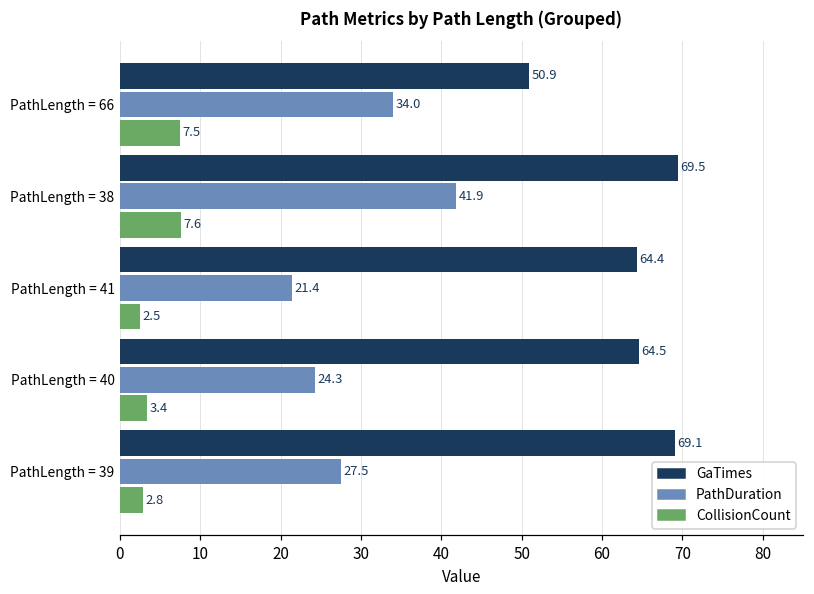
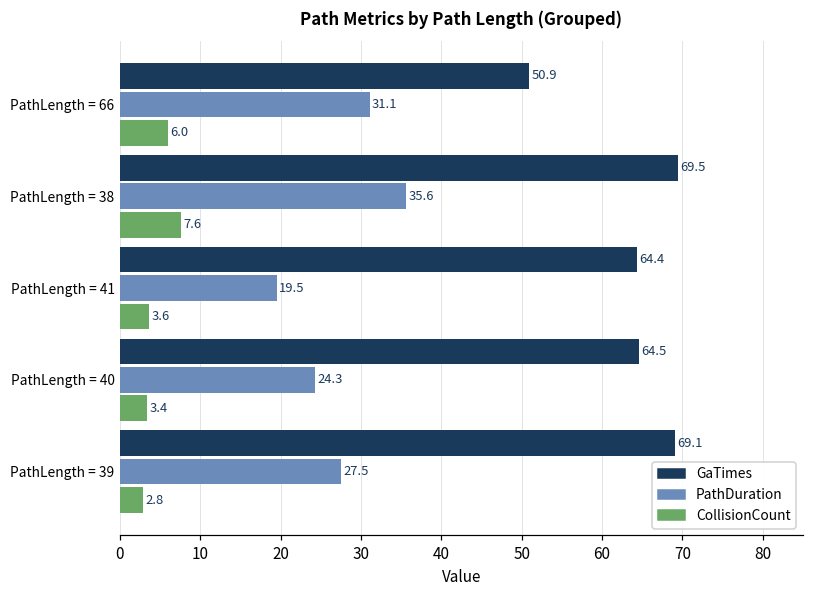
  {
    "GaTimes": {
      "PathLength = 66": 50.9,
      "PathLength = 38": 69.5,
      "PathLength = 41": 64.4,
      "PathLength = 40": 64.5,
      "PathLength = 39": 69.1
    },
    "PathDuration": {
-     "PathLength = 66": 34.0,
-     "PathLength = 38": 41.9,
-     "PathLength = 41": 21.4,
+     "PathLength = 66": 31.1,
+     "PathLength = 38": 35.6,
+     "PathLength = 41": 19.5,
      "PathLength = 40": 24.3,
      "PathLength = 39": 27.5
    },
    "CollisionCount": {
-     "PathLength = 66": 7.5,
+     "PathLength = 66": 6.0,
      "PathLength = 38": 7.6,
-     "PathLength = 41": 2.5,
+     "PathLength = 41": 3.6,
      "PathLength = 40": 3.4,
      "PathLength = 39": 2.8
    }
  }
